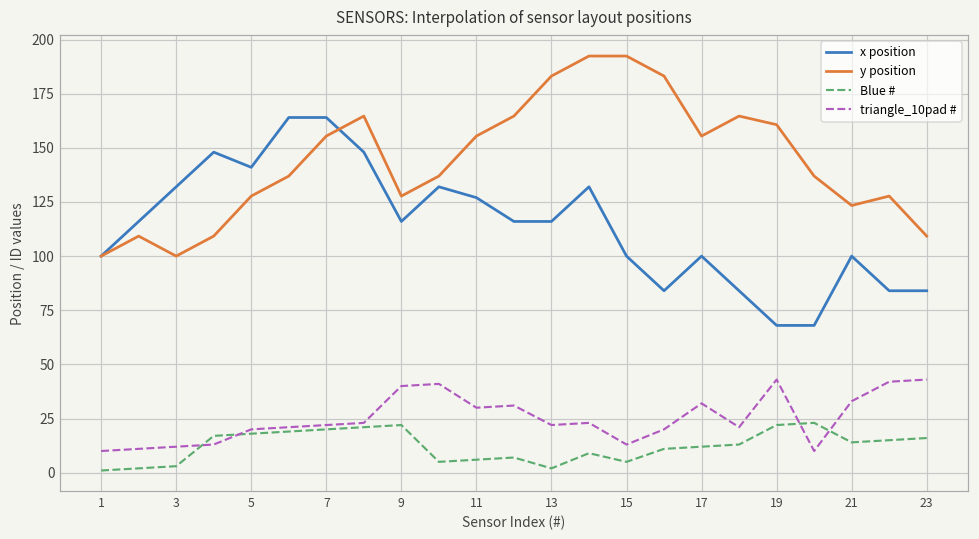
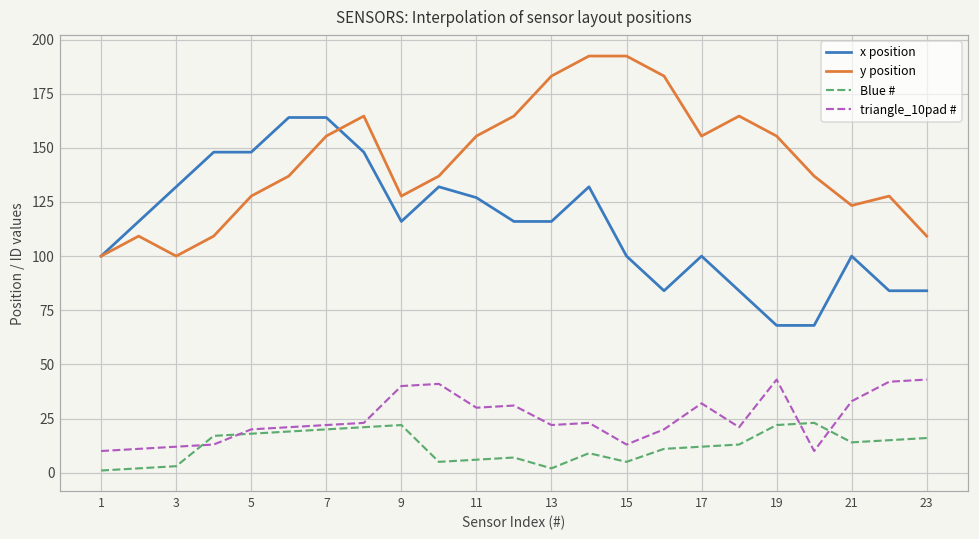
  {
    "x position": {
      "3": 132,
-     "5": 141,
+     "5": 148,
      "7": 164,
      "9": 116,
      "11": 127,
      "13": 116,
      "15": 100,
      "17": 100,
      "19": 68,
      "21": 100,
      "23": 84
    },
    "y position": {
      "3": 100,
      "5": 128,
      "7": 155,
      "9": 128,
      "11": 155,
      "13": 183,
      "15": 192,
      "17": 155,
-     "19": 161,
+     "19": 155,
      "21": 123,
      "23": 109
    },
    "Blue #": {
      "1": 1,
      "3": 3,
      "5": 18,
      "7": 20,
      "9": 22,
      "11": 6,
      "13": 2,
      "15": 5,
      "17": 12,
      "19": 22,
      "21": 14,
      "23": 16
    },
    "triangle_10pad #": {
      "1": 10,
      "3": 12,
      "5": 20,
      "7": 22,
      "9": 40,
      "11": 30,
      "13": 22,
      "15": 13,
      "17": 32,
      "19": 43,
      "21": 33,
      "23": 43
    }
  }
